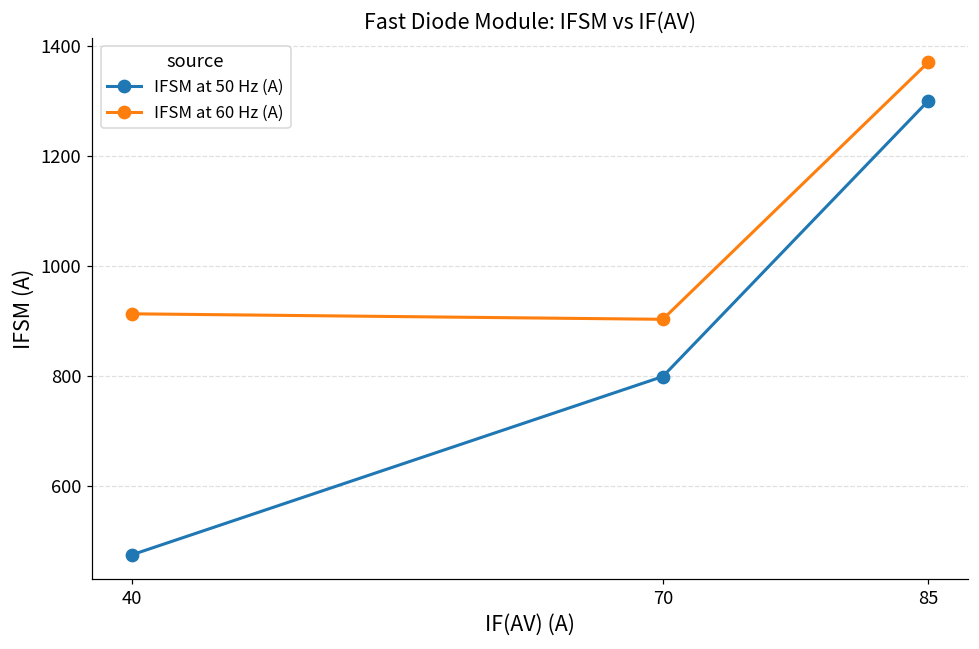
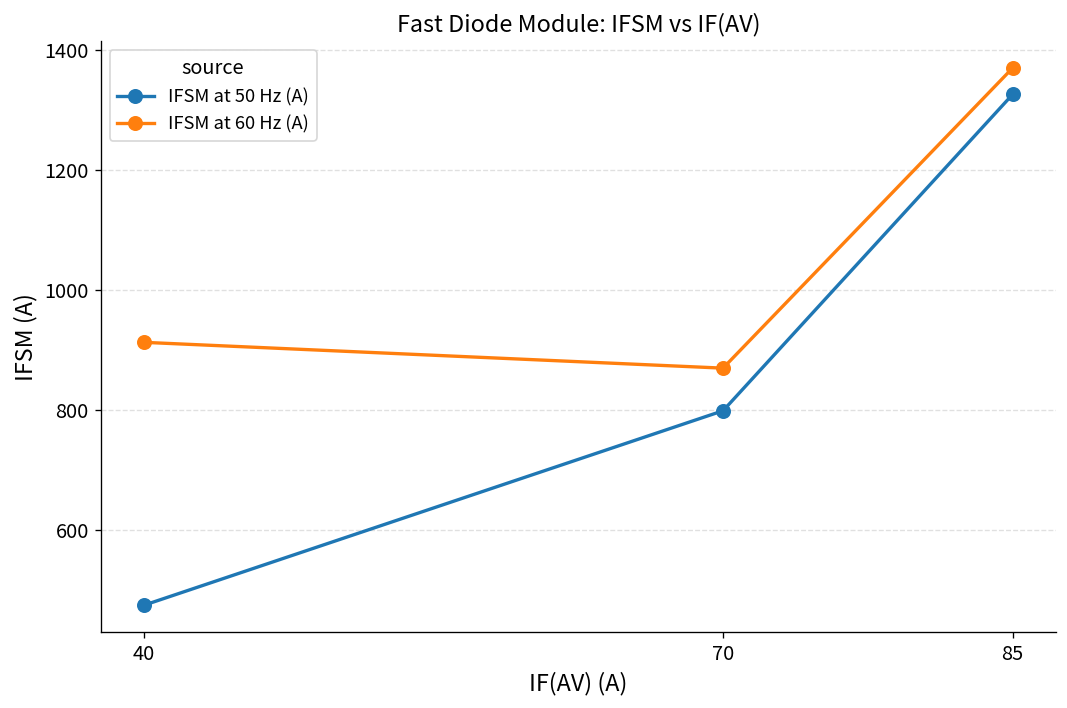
  {
    "IFSM at 50 Hz (A)": {
      "40": 480,
      "70": 800,
-     "85": 1300
+     "85": 1330
    },
    "IFSM at 60 Hz (A)": {
      "40": 910,
-     "70": 900,
+     "70": 870,
      "85": 1370
    }
  }
